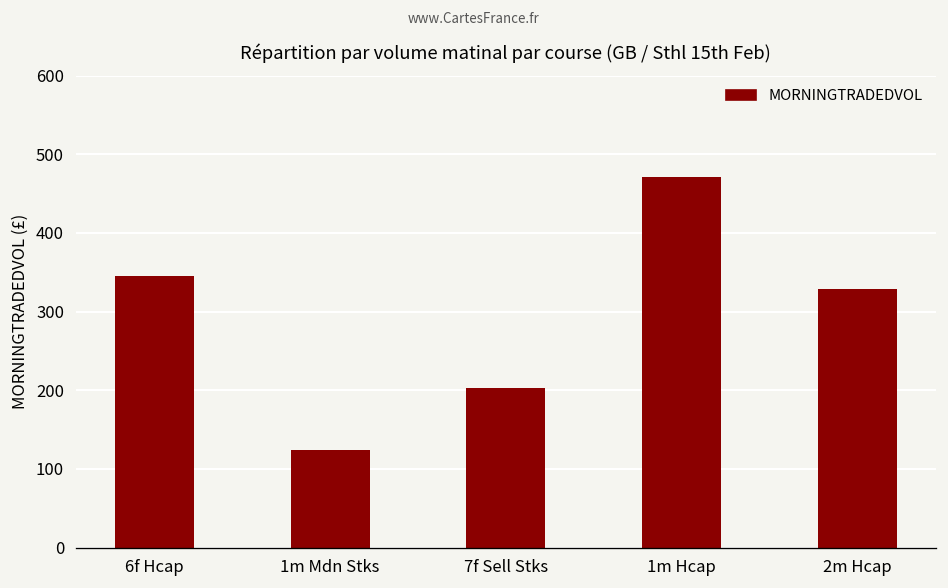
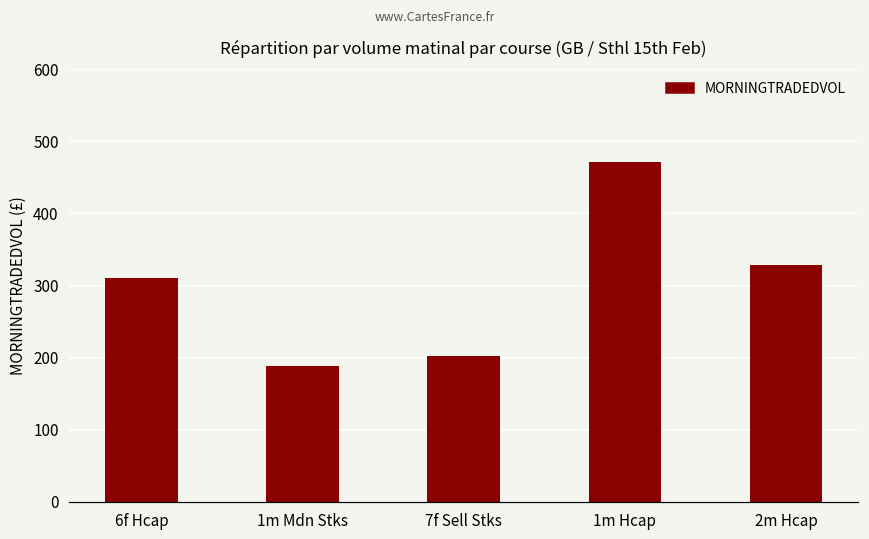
  {
-   "6f Hcap": 340,
-   "1m Mdn Stks": 120,
+   "6f Hcap": 310,
+   "1m Mdn Stks": 190,
    "7f Sell Stks": 200,
    "1m Hcap": 470,
    "2m Hcap": 330
  }
